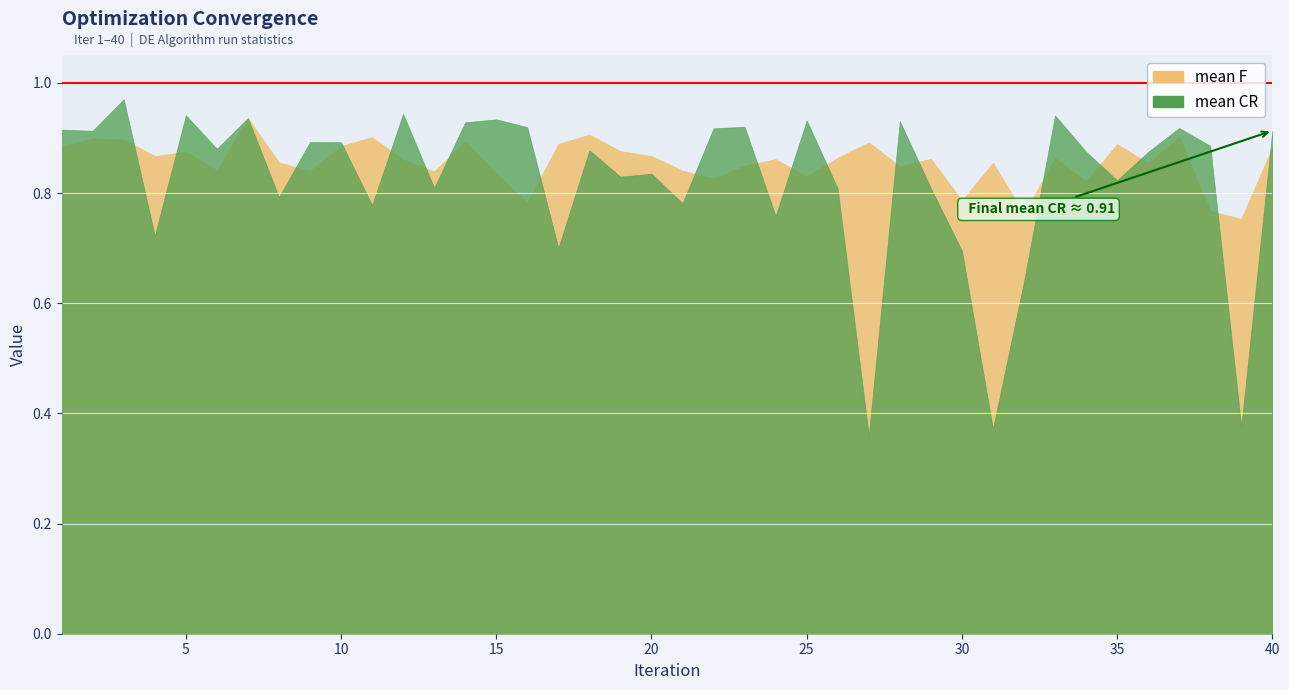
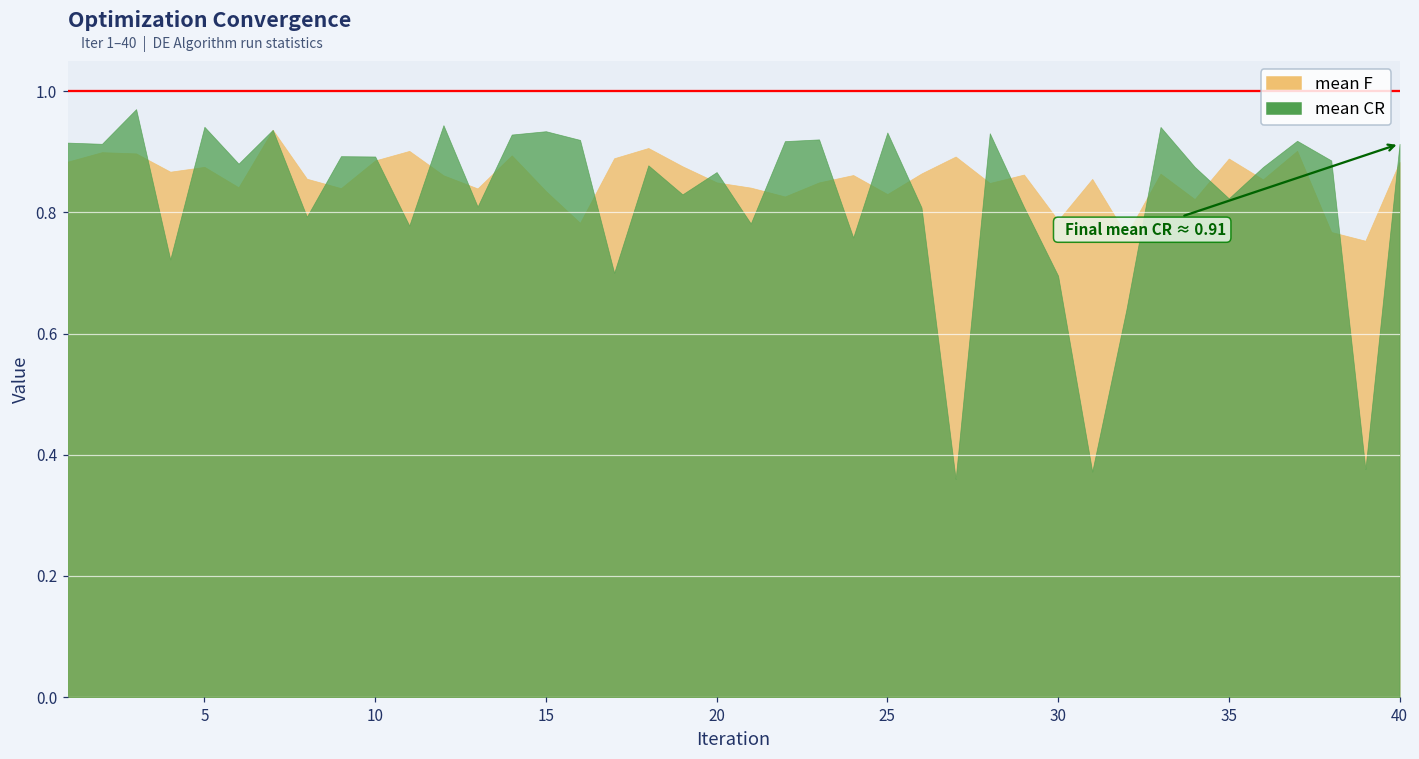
  {
    "mean F": {
      "5": 0.88,
      "10": 0.89,
      "15": 0.83,
-     "20": 0.87,
+     "20": 0.85,
      "25": 0.83,
      "40": 0.88
    },
    "mean CR": {
      "5": 0.94,
      "10": 0.89,
      "15": 0.93,
-     "20": 0.84,
+     "20": 0.87,
      "25": 0.93,
      "30": 0.70,
      "40": 0.91
    }
  }
